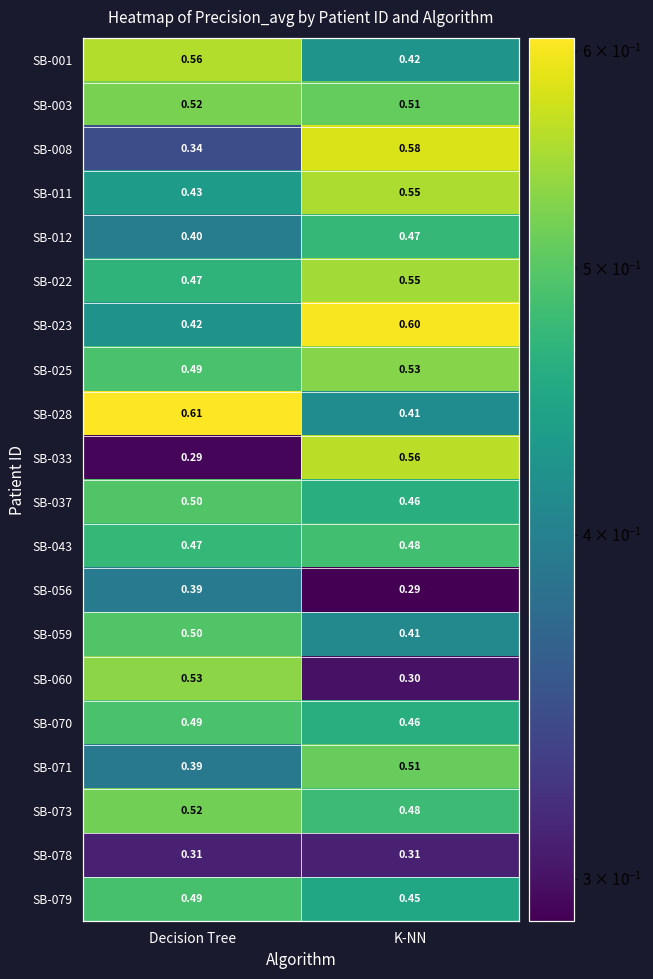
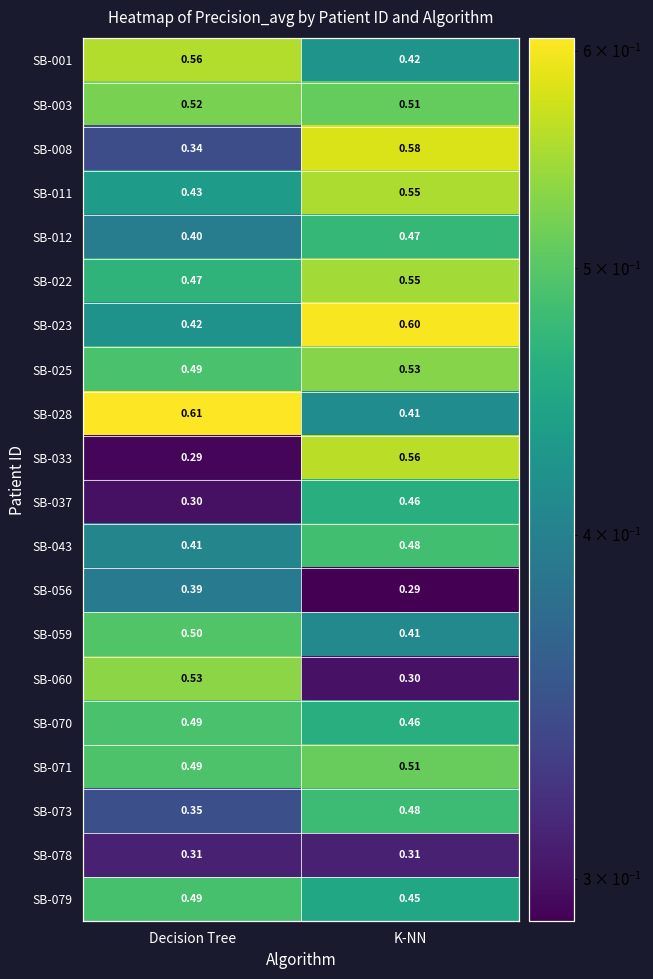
  {
    "SB-001": {
      "Decision Tree": 0.56,
      "K-NN": 0.42
    },
    "SB-003": {
      "Decision Tree": 0.52,
      "K-NN": 0.51
    },
    "SB-008": {
      "Decision Tree": 0.34,
      "K-NN": 0.58
    },
    "SB-011": {
      "Decision Tree": 0.43,
      "K-NN": 0.55
    },
    "SB-012": {
      "Decision Tree": 0.40,
      "K-NN": 0.47
    },
    "SB-022": {
      "Decision Tree": 0.47,
      "K-NN": 0.55
    },
    "SB-023": {
      "Decision Tree": 0.42,
      "K-NN": 0.60
    },
    "SB-025": {
      "Decision Tree": 0.49,
      "K-NN": 0.53
    },
    "SB-028": {
      "Decision Tree": 0.61,
      "K-NN": 0.41
    },
    "SB-033": {
      "Decision Tree": 0.29,
      "K-NN": 0.56
    },
    "SB-037": {
-     "Decision Tree": 0.50,
+     "Decision Tree": 0.30,
      "K-NN": 0.46
    },
    "SB-043": {
-     "Decision Tree": 0.47,
+     "Decision Tree": 0.41,
      "K-NN": 0.48
    },
    "SB-056": {
      "Decision Tree": 0.39,
      "K-NN": 0.29
    },
    "SB-059": {
      "Decision Tree": 0.50,
      "K-NN": 0.41
    },
    "SB-060": {
      "Decision Tree": 0.53,
      "K-NN": 0.30
    },
    "SB-070": {
      "Decision Tree": 0.49,
      "K-NN": 0.46
    },
    "SB-071": {
-     "Decision Tree": 0.39,
+     "Decision Tree": 0.49,
      "K-NN": 0.51
    },
    "SB-073": {
-     "Decision Tree": 0.52,
+     "Decision Tree": 0.35,
      "K-NN": 0.48
    },
    "SB-078": {
      "Decision Tree": 0.31,
      "K-NN": 0.31
    },
    "SB-079": {
      "Decision Tree": 0.49,
      "K-NN": 0.45
    }
  }
